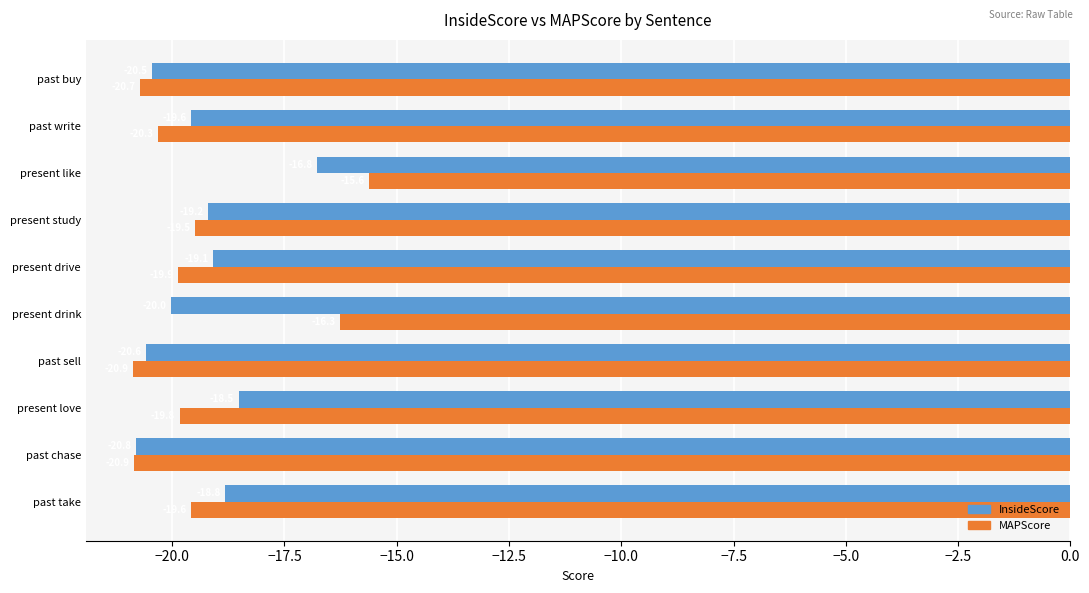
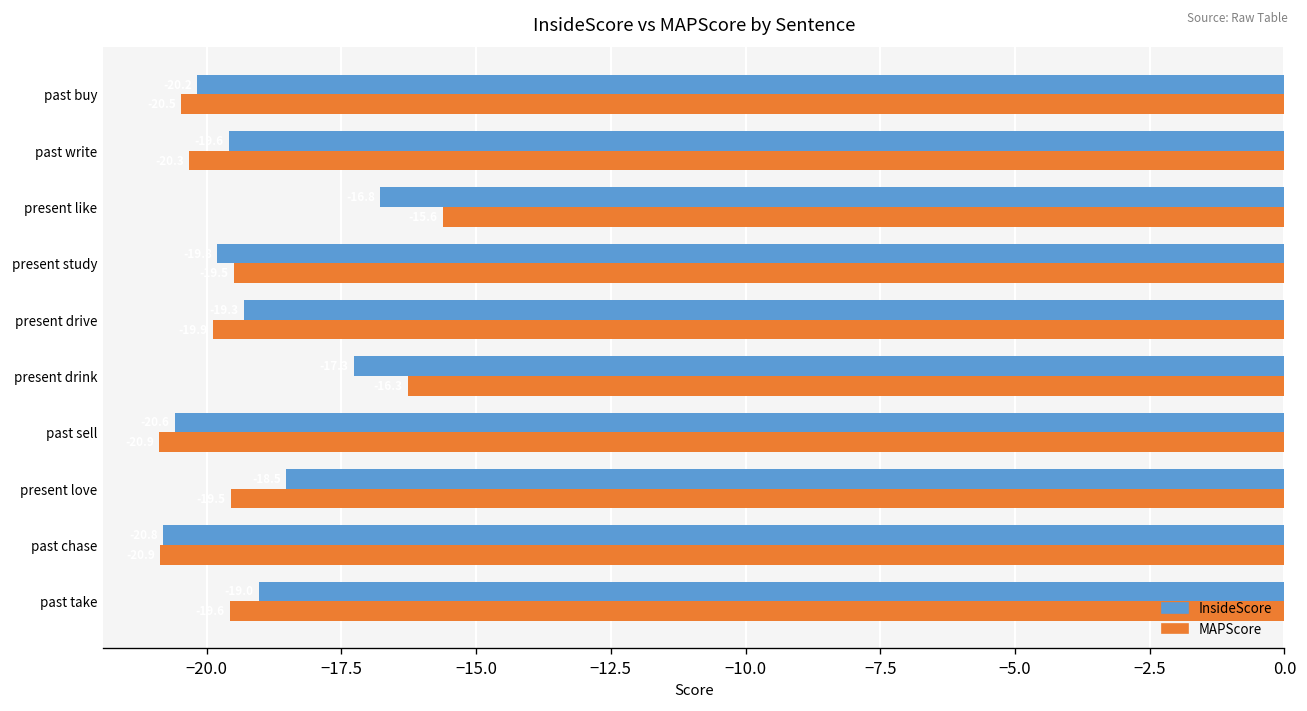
  {
    "InsideScore": {
-     "past buy": -20.5,
+     "past buy": -20.2,
      "past write": -19.6,
      "present like": -16.8,
-     "present study": -19.2,
-     "present drive": -19.1,
-     "present drink": -20.0,
+     "present study": -19.8,
+     "present drive": -19.3,
+     "present drink": -17.3,
      "past sell": -20.6,
      "present love": -18.5,
      "past chase": -20.8,
-     "past take": -18.8
+     "past take": -19.0
    },
    "MAPScore": {
-     "past buy": -20.7,
+     "past buy": -20.5,
      "past write": -20.3,
      "present like": -15.6,
      "present study": -19.5,
      "present drive": -19.9,
      "present drink": -16.3,
      "past sell": -20.9,
-     "present love": -19.8,
+     "present love": -19.5,
      "past chase": -20.9,
      "past take": -19.6
    }
  }
